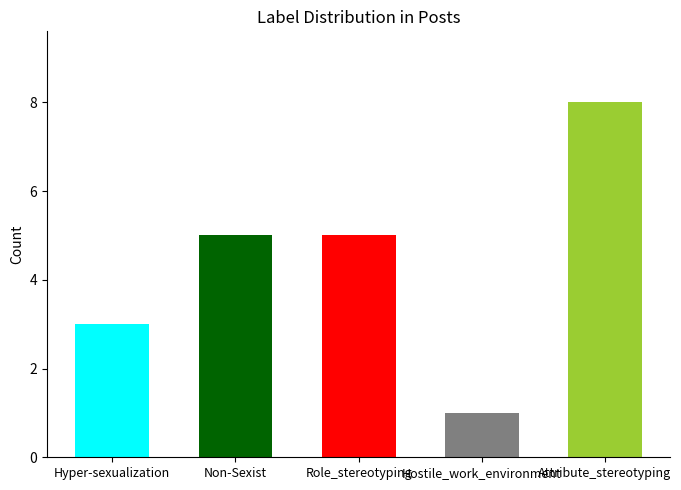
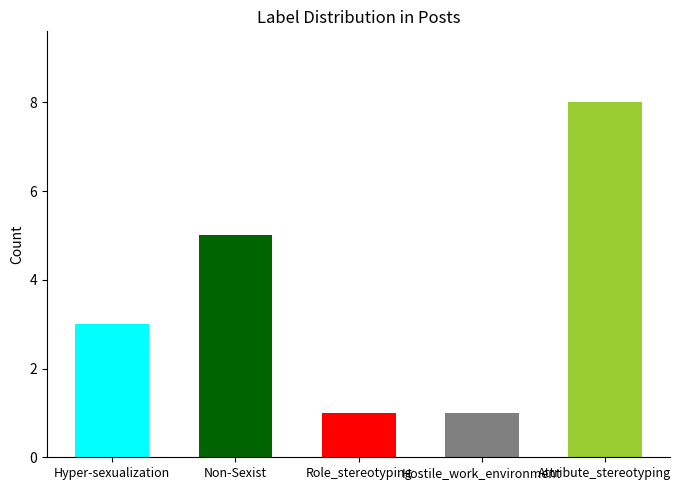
  {
    "Hyper-sexualization": 3,
    "Non-Sexist": 5,
-   "Role_stereotyping": 5,
+   "Role_stereotyping": 1,
    "Hostile_work_environment": 1
  }
